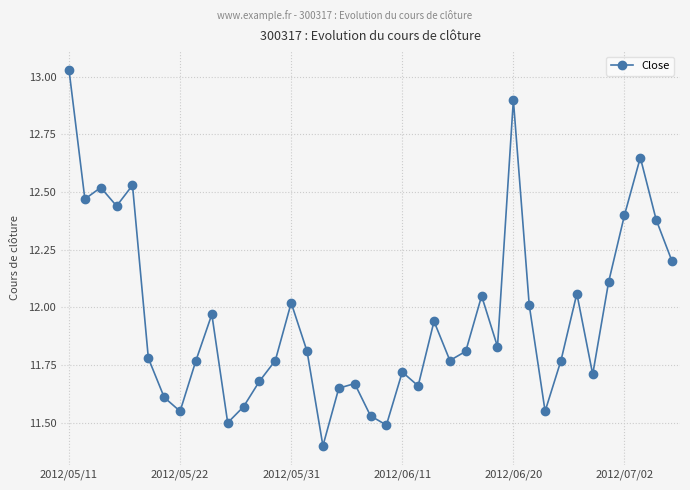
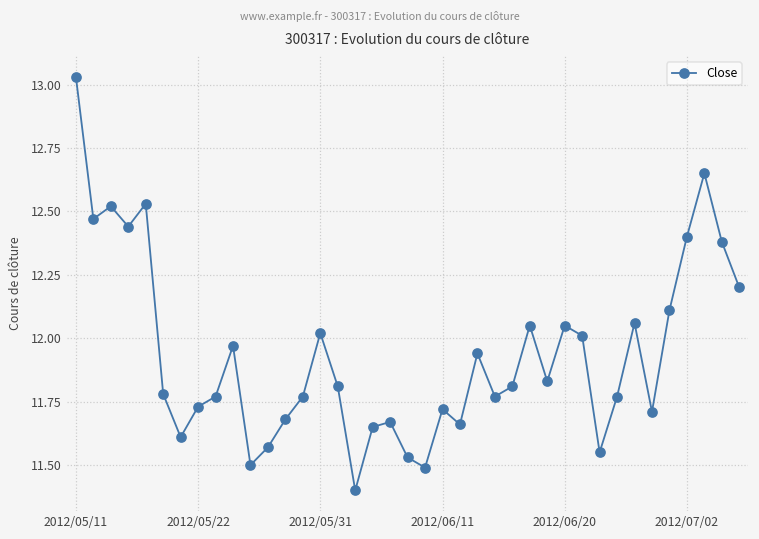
  {
    "2012/05/11": 13.03,
-   "2012/05/22": 11.55,
+   "2012/05/22": 11.73,
    "2012/05/31": 12.02,
    "2012/06/11": 11.72,
-   "2012/06/20": 12.90,
+   "2012/06/20": 12.05,
    "2012/07/02": 12.40
  }
